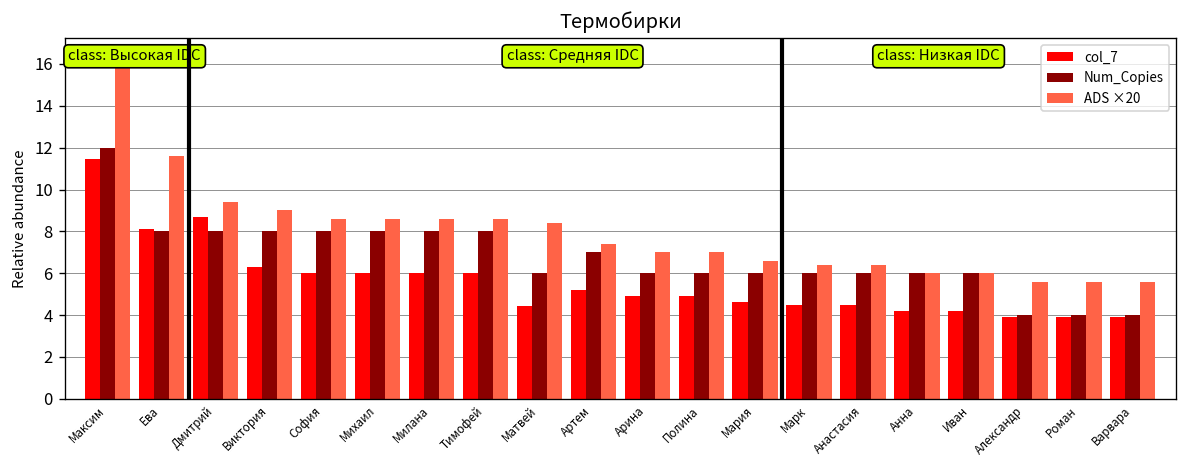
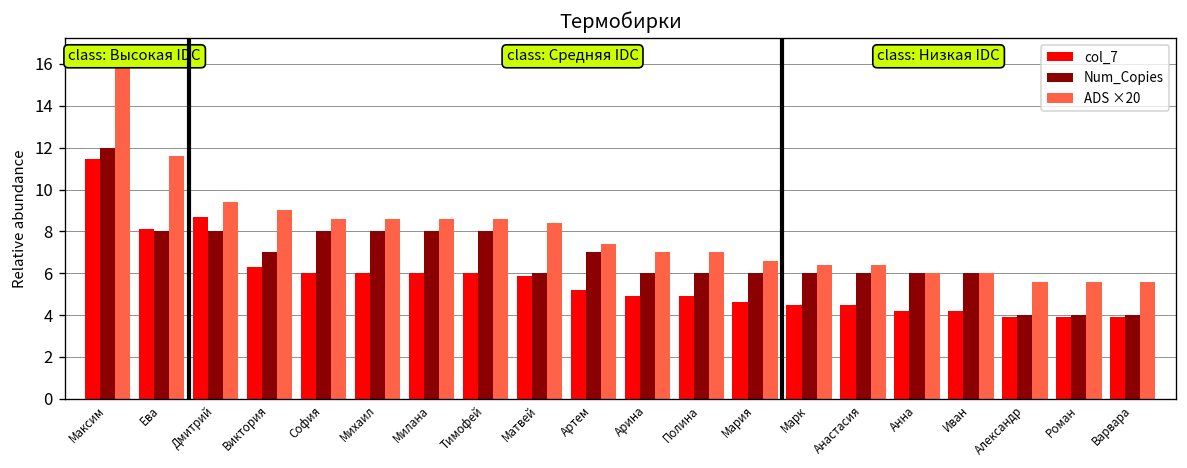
  {
    "col_7": {
      "Максим": 11.5,
      "Ева": 8.1,
      "Дмитрий": 8.7,
      "Виктория": 6.3,
      "София": 6.0,
      "Михаил": 6.0,
      "Милана": 6.0,
      "Тимофей": 6.0,
-     "Матвей": 4.5,
+     "Матвей": 5.9,
      "Артем": 5.2,
      "Арина": 4.9,
      "Полина": 4.9,
      "Мария": 4.6,
      "Марк": 4.5,
      "Анастасия": 4.5,
      "Анна": 4.2,
      "Иван": 4.2,
      "Александр": 3.9,
      "Роман": 3.9,
      "Варвара": 3.9
    },
    "Num_Copies": {
      "Максим": 12,
      "Ева": 8,
      "Дмитрий": 8,
-     "Виктория": 8,
+     "Виктория": 7,
      "София": 8,
      "Михаил": 8,
      "Милана": 8,
      "Тимофей": 8,
      "Матвей": 6,
      "Артем": 7,
      "Арина": 6,
      "Полина": 6,
      "Мария": 6,
      "Марк": 6,
      "Анастасия": 6,
      "Анна": 6,
      "Иван": 6,
      "Александр": 4,
      "Роман": 4,
      "Варвара": 4
    },
    "ADS ×20": {
      "Ева": 11.6,
      "Дмитрий": 9.4,
      "Виктория": 9.0,
      "София": 8.6,
      "Михаил": 8.6,
      "Милана": 8.6,
      "Тимофей": 8.6,
      "Матвей": 8.4,
      "Артем": 7.4,
      "Арина": 7.0,
      "Полина": 7.0,
      "Мария": 6.6,
      "Марк": 6.4,
      "Анастасия": 6.4,
      "Анна": 6.0,
      "Иван": 6.0,
      "Александр": 5.6,
      "Роман": 5.6,
      "Варвара": 5.6
    }
  }
